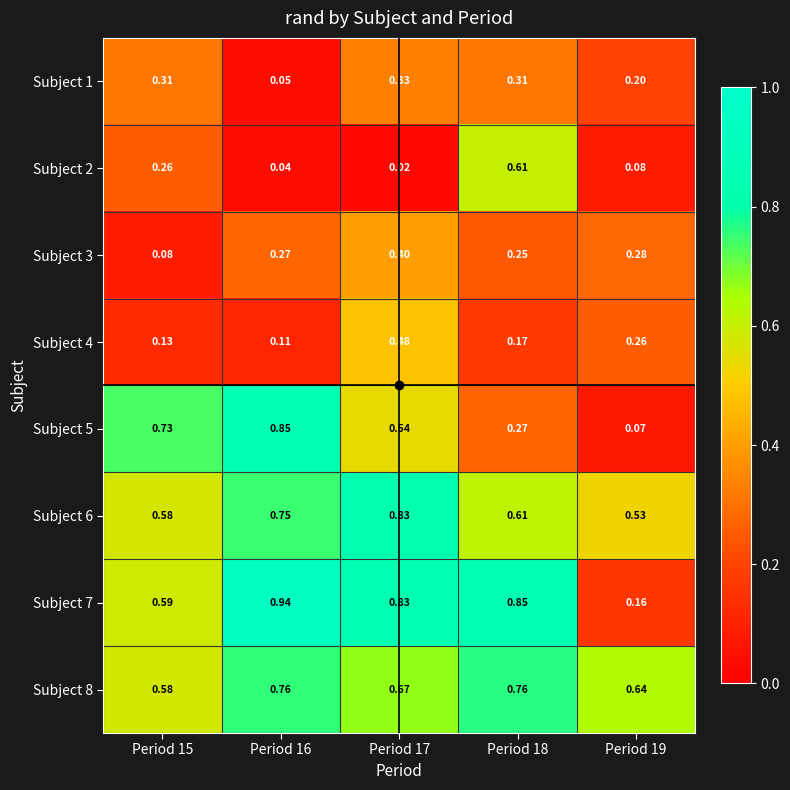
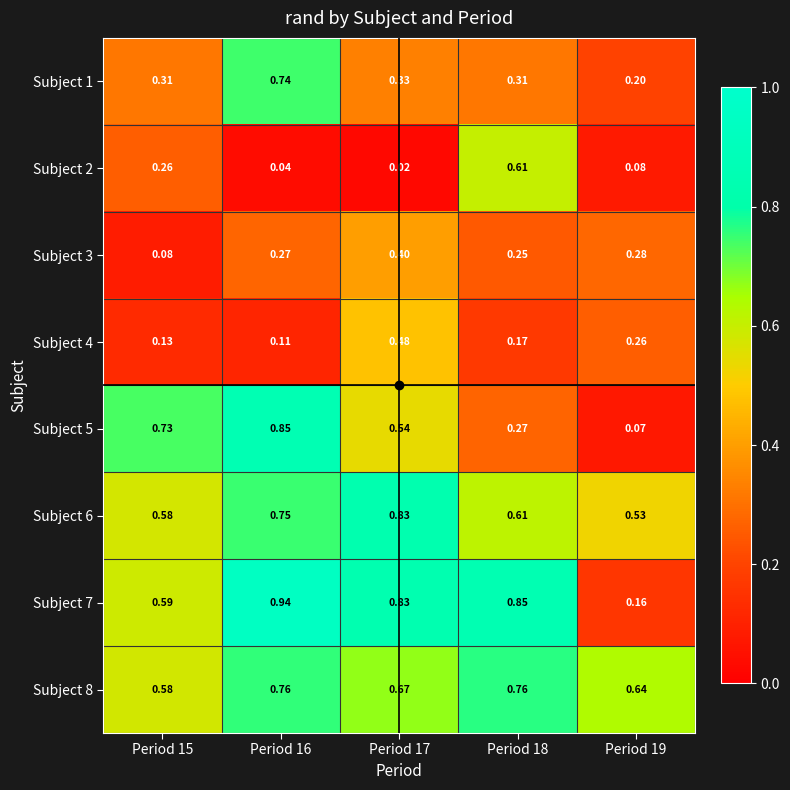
  {
    "Subject 1": {
      "Period 15": 0.31,
-     "Period 16": 0.05,
+     "Period 16": 0.74,
      "Period 17": 0.33,
      "Period 18": 0.31,
      "Period 19": 0.20
    },
    "Subject 2": {
      "Period 15": 0.26,
      "Period 16": 0.04,
      "Period 17": 0.02,
      "Period 18": 0.61,
      "Period 19": 0.08
    },
    "Subject 3": {
      "Period 15": 0.08,
      "Period 16": 0.27,
      "Period 17": 0.40,
      "Period 18": 0.25,
      "Period 19": 0.28
    },
    "Subject 4": {
      "Period 15": 0.13,
      "Period 16": 0.11,
      "Period 17": 0.48,
      "Period 18": 0.17,
      "Period 19": 0.26
    },
    "Subject 5": {
      "Period 15": 0.73,
      "Period 16": 0.85,
      "Period 17": 0.54,
      "Period 18": 0.27,
      "Period 19": 0.07
    },
    "Subject 6": {
      "Period 15": 0.58,
      "Period 16": 0.75,
      "Period 17": 0.83,
      "Period 18": 0.61,
      "Period 19": 0.53
    },
    "Subject 7": {
      "Period 15": 0.59,
      "Period 16": 0.94,
      "Period 17": 0.83,
      "Period 18": 0.85,
      "Period 19": 0.16
    },
    "Subject 8": {
      "Period 15": 0.58,
      "Period 16": 0.76,
      "Period 17": 0.67,
      "Period 18": 0.76,
      "Period 19": 0.64
    }
  }
